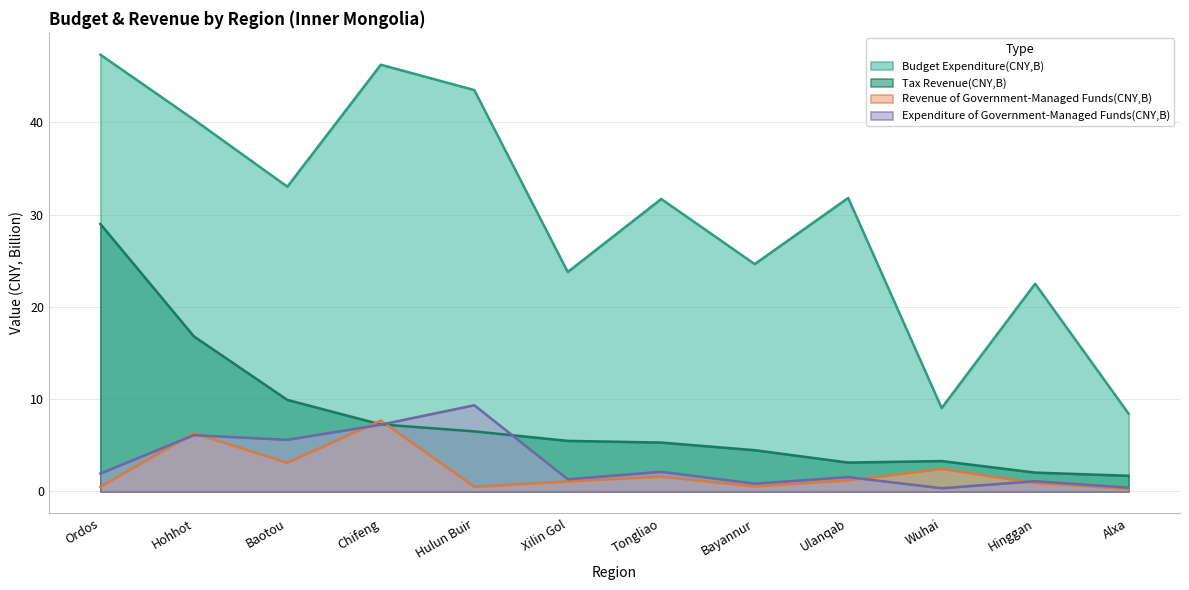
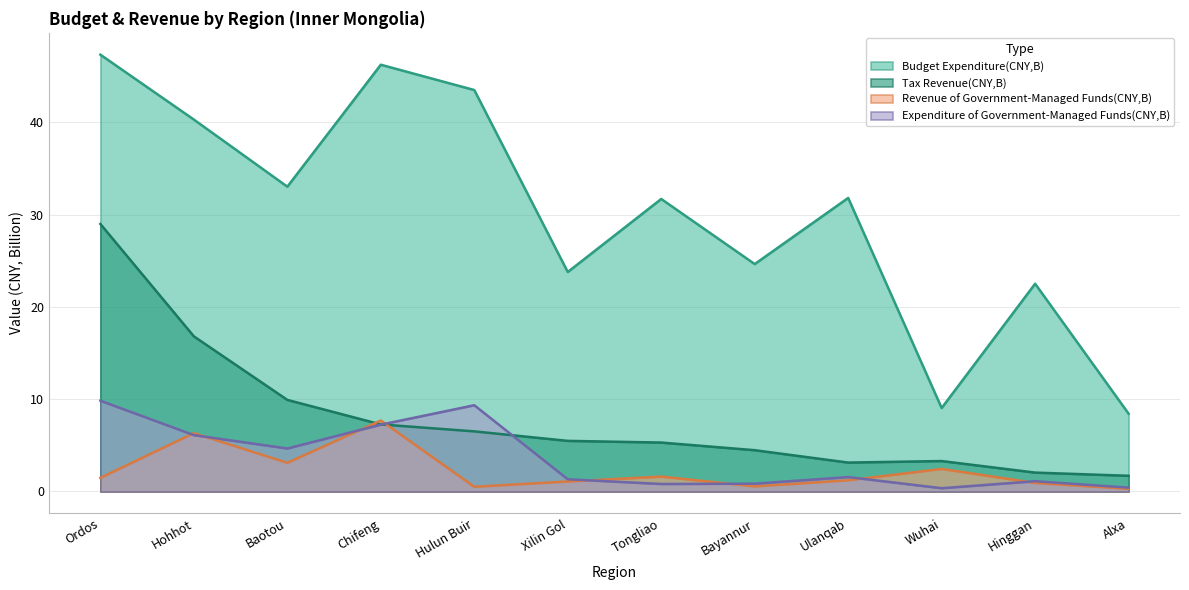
  {
    "Revenue of Government-Managed Funds(CNY,B)": {
-     "Ordos": 0.5,
+     "Ordos": 1.5,
      "Baotou": 3,
      "Chifeng": 8,
      "Hulun Buir": 1,
      "Tongliao": 2,
      "Bayannur": 1,
      "Ulanqab": 1,
      "Wuhai": 2
    },
    "Expenditure of Government-Managed Funds(CNY,B)": {
-     "Ordos": 2,
-     "Baotou": 6,
+     "Ordos": 10,
+     "Baotou": 5,
      "Hulun Buir": 9,
-     "Tongliao": 2,
+     "Tongliao": 1,
      "Bayannur": 1,
      "Ulanqab": 2,
      "Wuhai": 0
    }
  }
